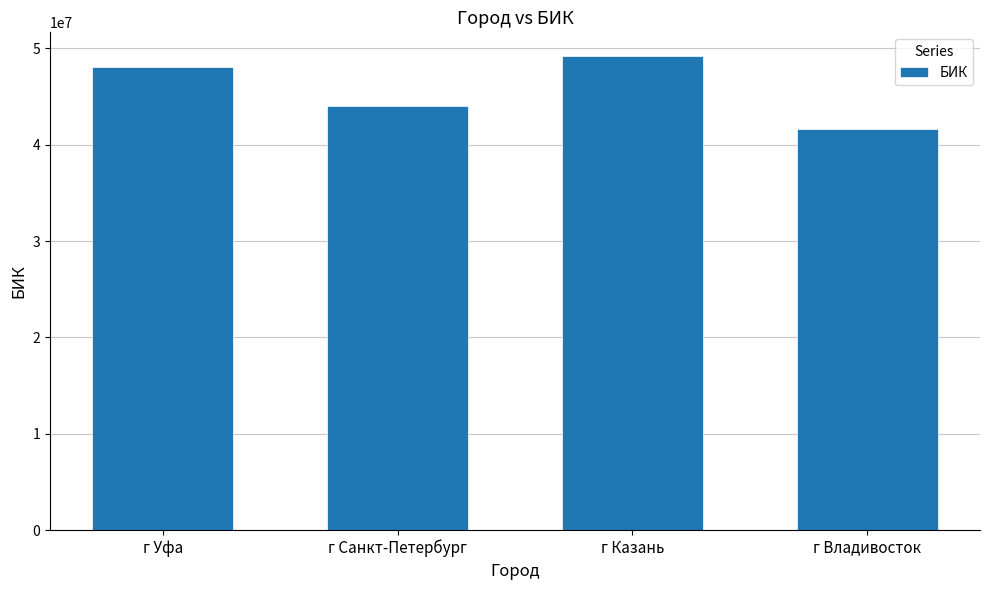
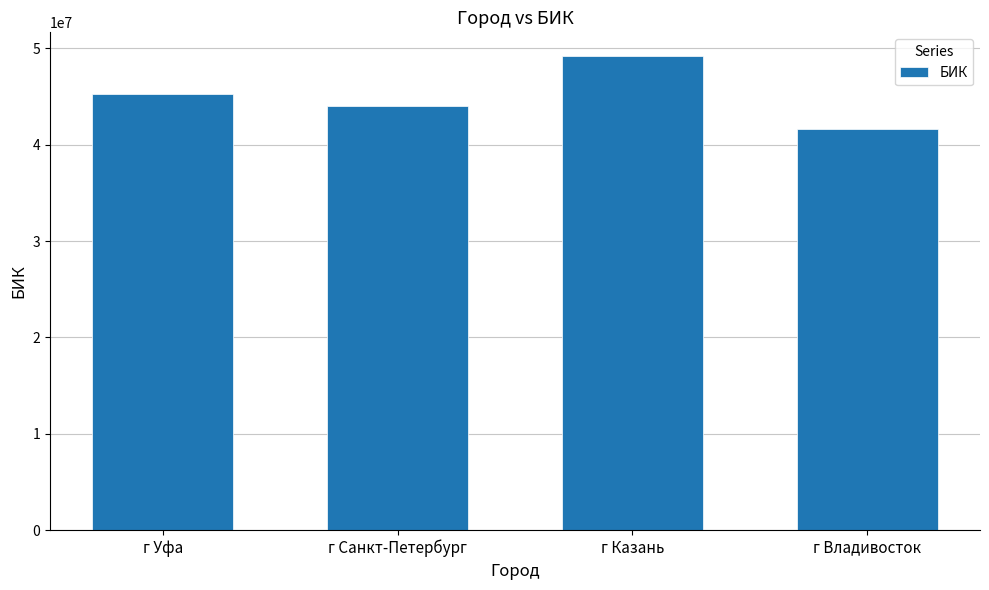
  {
-   "г Уфа": 48000000,
+   "г Уфа": 45000000,
    "г Санкт-Петербург": 44000000,
    "г Казань": 49000000,
    "г Владивосток": 42000000
  }
